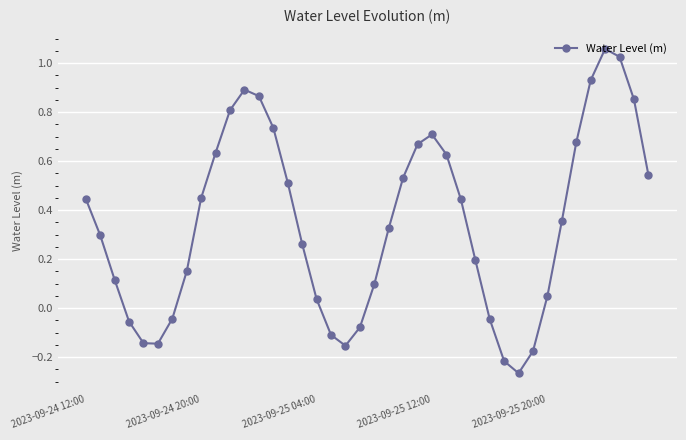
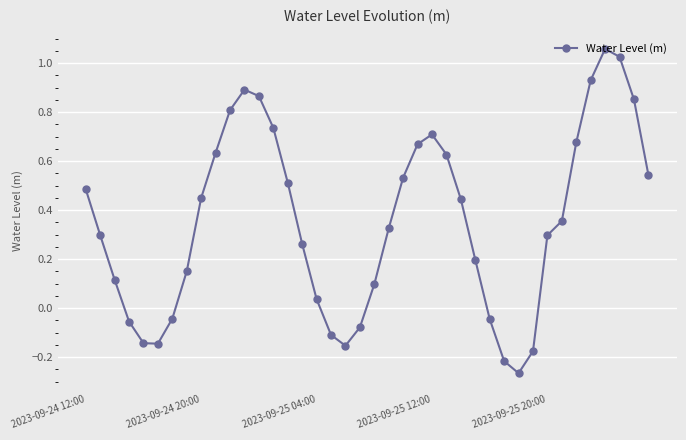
  {
-   "2023-09-24 12:00": 0.45,
+   "2023-09-24 12:00": 0.48,
    "2023-09-24 20:00": 0.45,
    "2023-09-25 04:00": 0.04,
    "2023-09-25 12:00": 0.71,
-   "2023-09-25 20:00": 0.05
+   "2023-09-25 20:00": 0.30
  }
